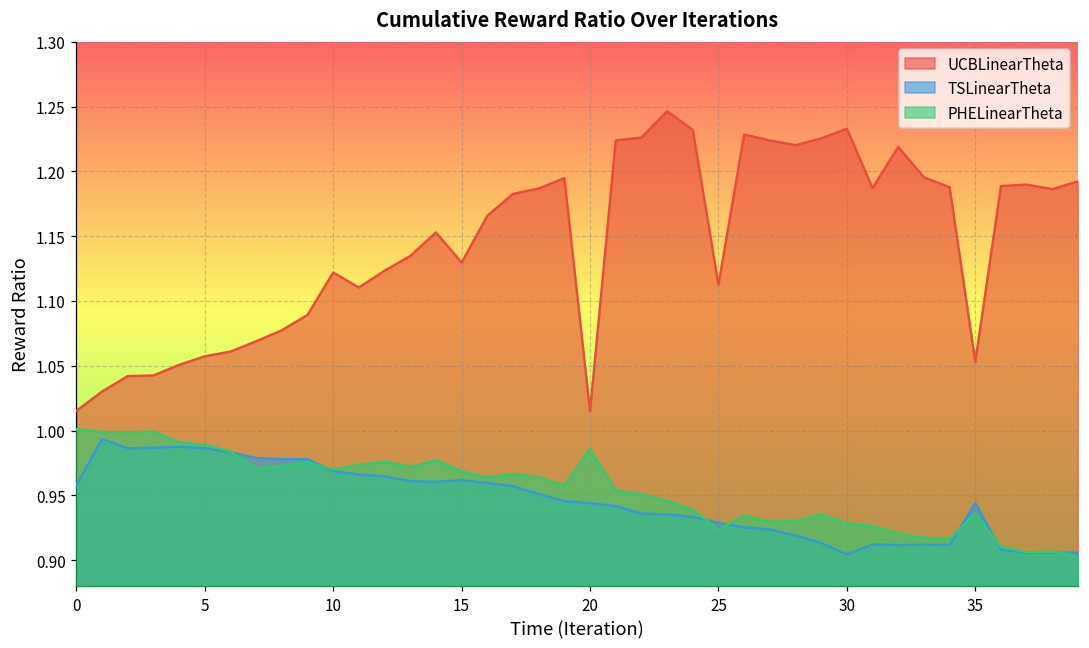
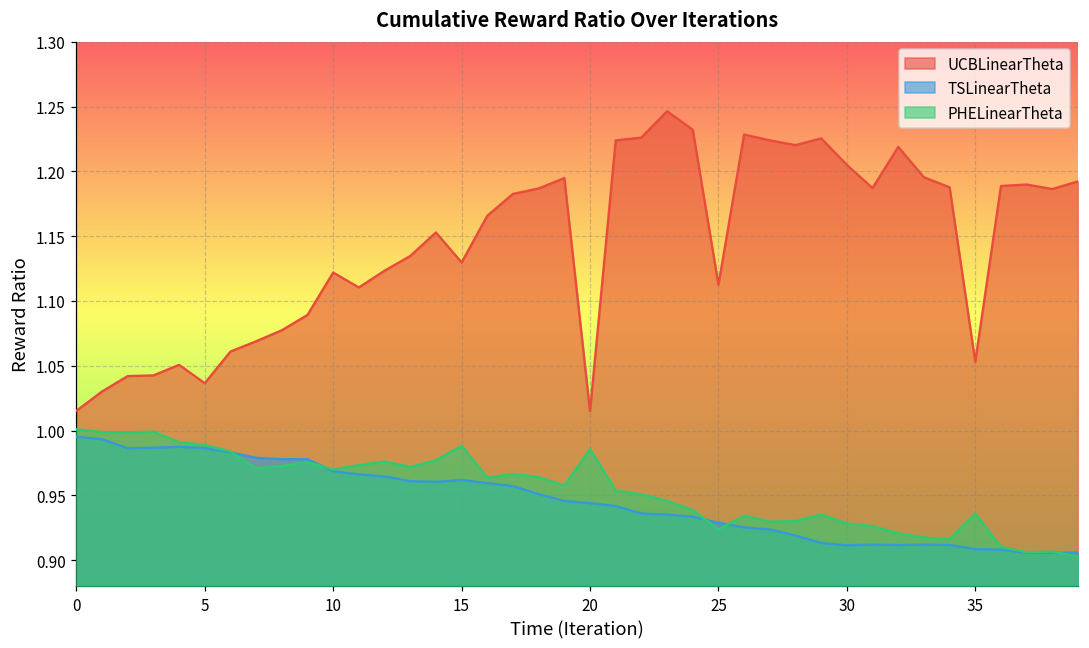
  {
    "UCBLinearTheta": {
      "0": 1.015,
-     "5": 1.057,
+     "5": 1.037,
      "10": 1.122,
      "15": 1.130,
      "20": 1.015,
      "25": 1.113,
-     "30": 1.233,
+     "30": 1.205,
      "35": 1.053
    },
    "TSLinearTheta": {
-     "0": 0.958,
+     "0": 0.995,
      "5": 0.987,
      "15": 0.962,
      "20": 0.944,
      "25": 0.929,
-     "30": 0.904,
-     "35": 0.944
+     "30": 0.911,
+     "35": 0.909
    },
    "PHELinearTheta": {
      "0": 1.001,
      "5": 0.989,
-     "15": 0.969,
+     "15": 0.988,
      "20": 0.986,
      "25": 0.924,
      "30": 0.928,
      "35": 0.936
    }
  }
